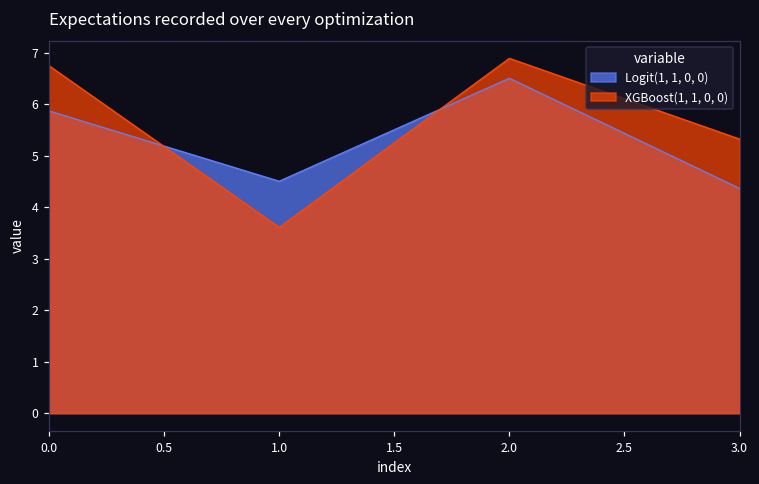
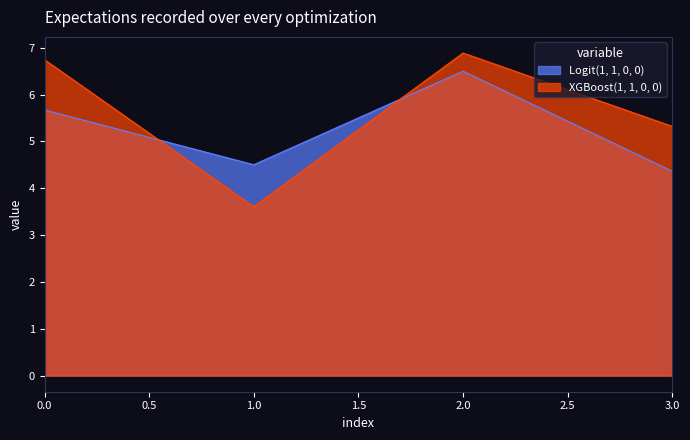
  {
    "Logit(1, 1, 0, 0)": {
-     "0.0": 5.9,
+     "0.0": 5.7,
      "1.0": 4.5,
      "2.0": 6.5,
      "3.0": 4.4
    },
    "XGBoost(1, 1, 0, 0)": {
      "0.0": 6.7,
      "1.0": 3.6,
      "2.0": 6.9,
      "3.0": 5.3
    }
  }
